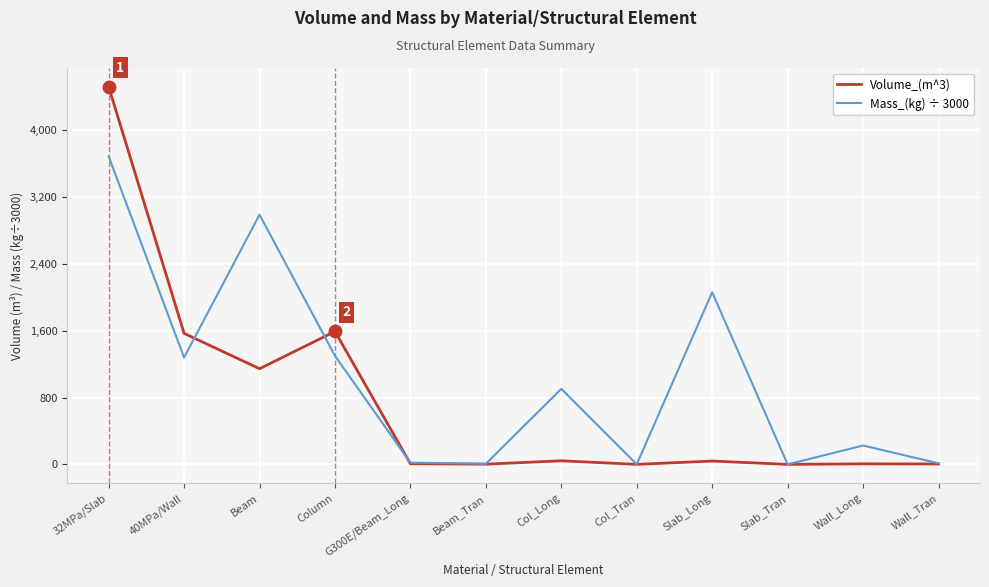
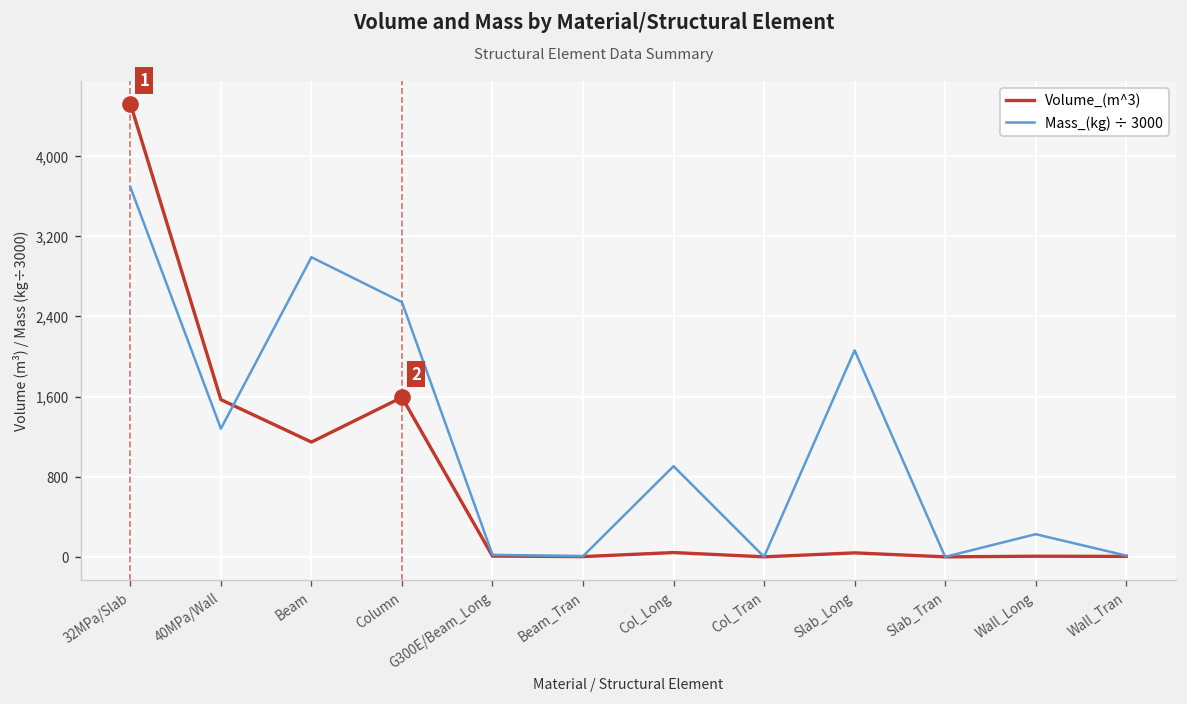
  {
    "Mass_(kg) ÷ 3000": {
      "32MPa/Slab": "3,700",
      "40MPa/Wall": "1,300",
      "Beam": "3,000",
-     "Column": "1,300",
+     "Column": "2,500",
      "Col_Long": "900",
      "Slab_Long": "2,100",
      "Wall_Long": "200"
    }
  }
